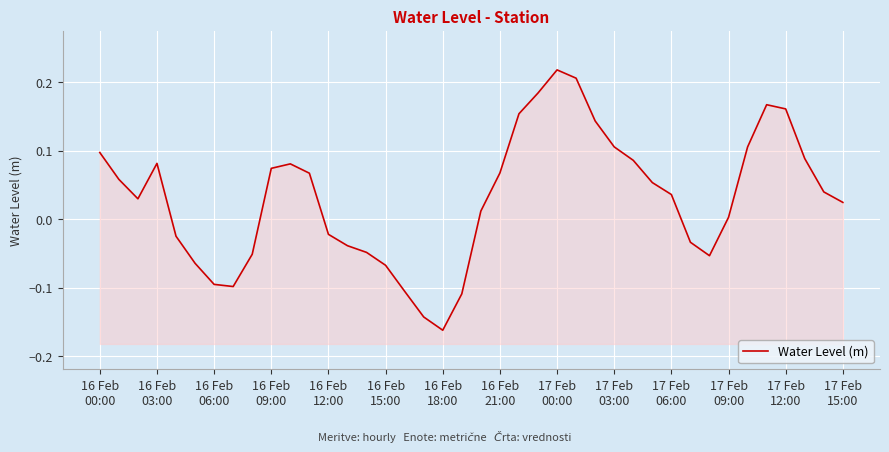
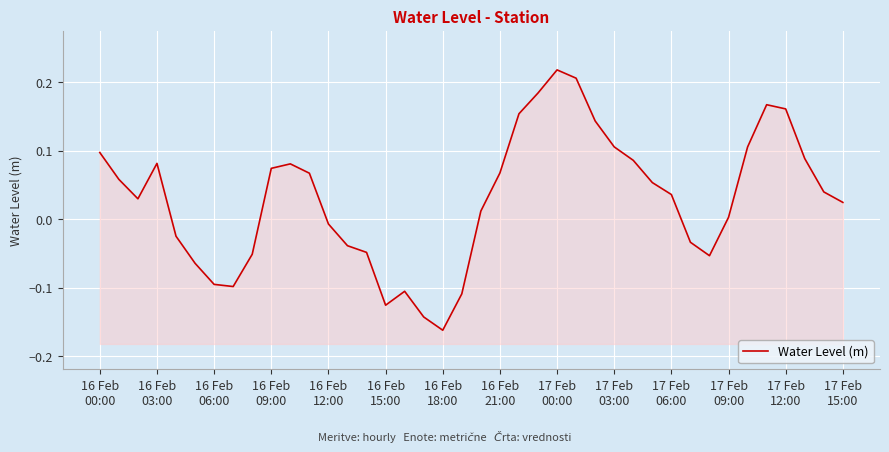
  {
    "16 Feb 00:00": 0.10,
    "16 Feb 03:00": 0.08,
    "16 Feb 06:00": -0.10,
    "16 Feb 09:00": 0.07,
-   "16 Feb 12:00": -0.02,
-   "16 Feb 15:00": -0.07,
+   "16 Feb 12:00": -0.01,
+   "16 Feb 15:00": -0.13,
    "16 Feb 18:00": -0.16,
    "16 Feb 21:00": 0.07,
    "17 Feb 00:00": 0.22,
    "17 Feb 03:00": 0.11,
    "17 Feb 06:00": 0.04,
    "17 Feb 09:00": 0.00,
    "17 Feb 12:00": 0.16,
    "17 Feb 15:00": 0.02
  }
